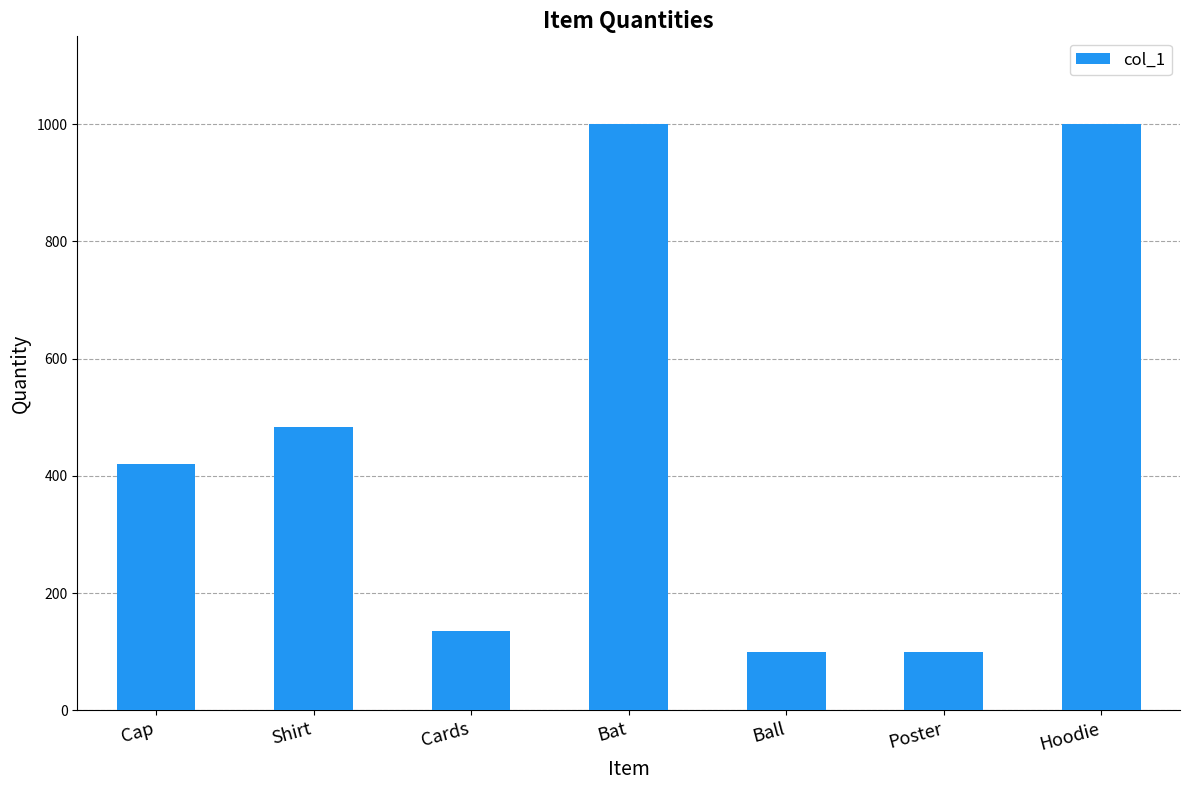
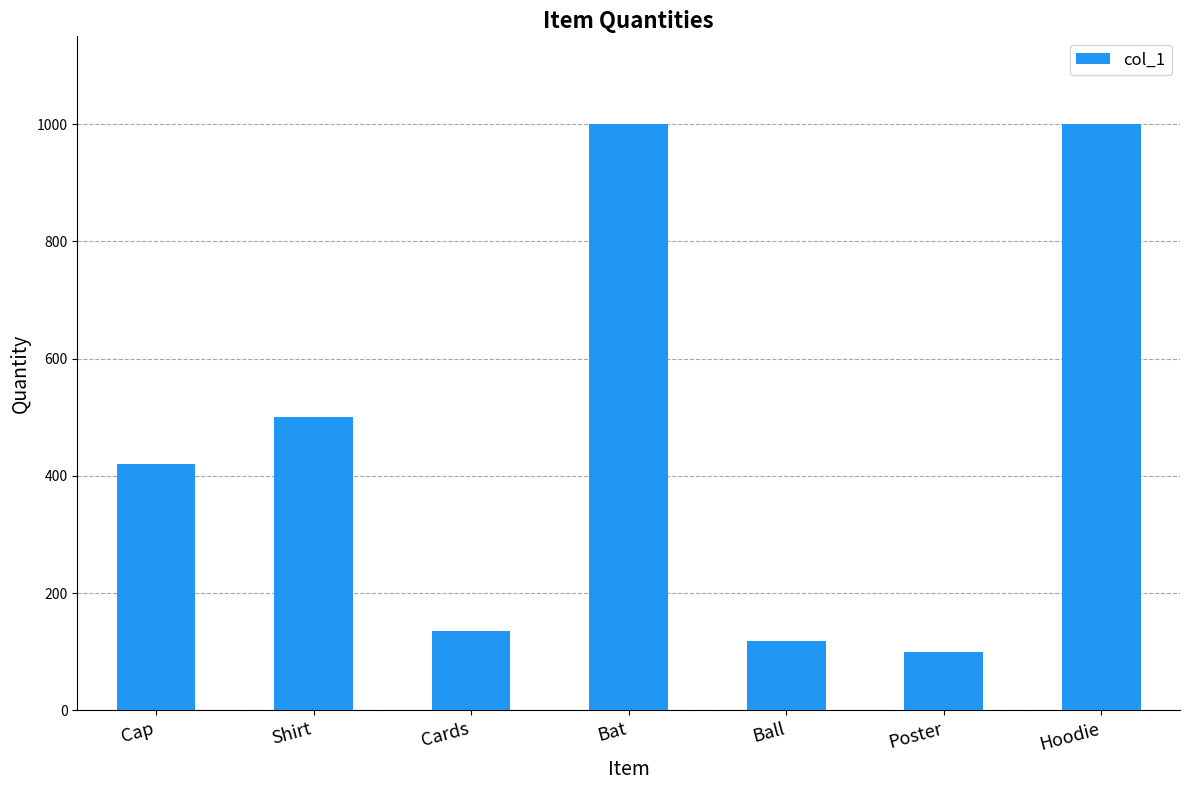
  {
    "Cap": 420,
-   "Shirt": 480,
+   "Shirt": 500,
    "Cards": 140,
    "Bat": 1000,
-   "Ball": 100,
+   "Ball": 120,
    "Poster": 100,
    "Hoodie": 1000
  }
